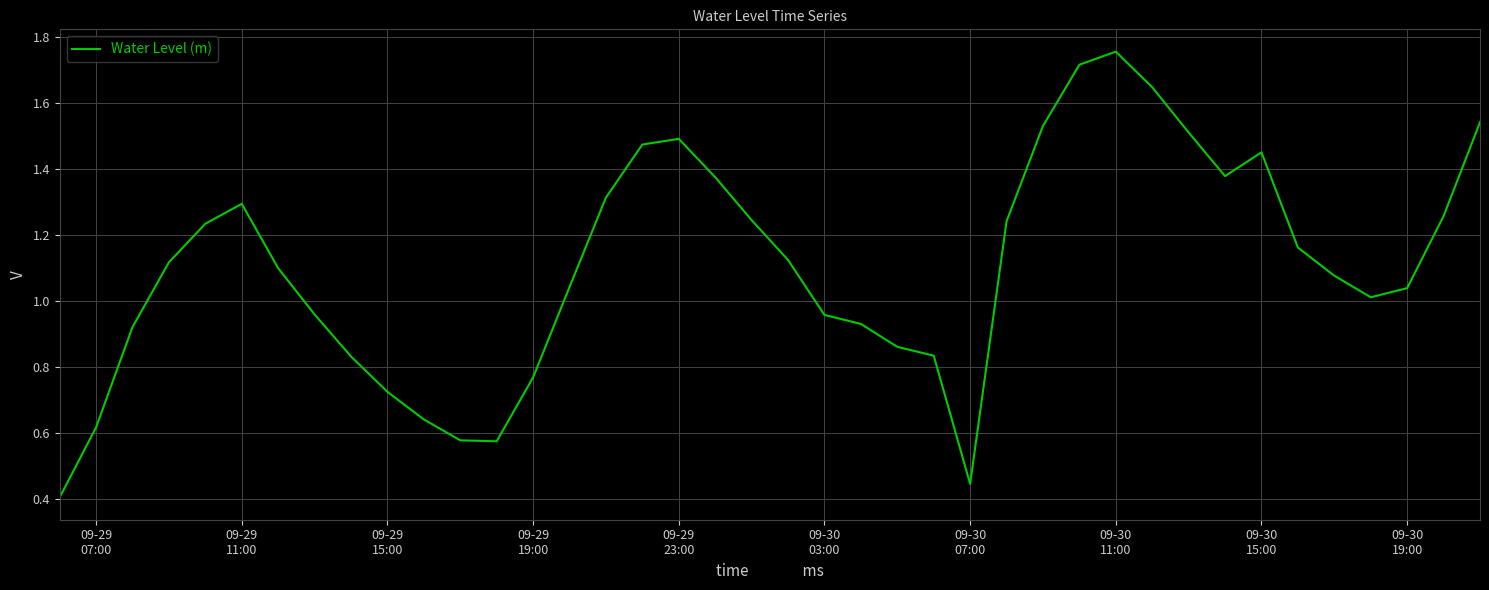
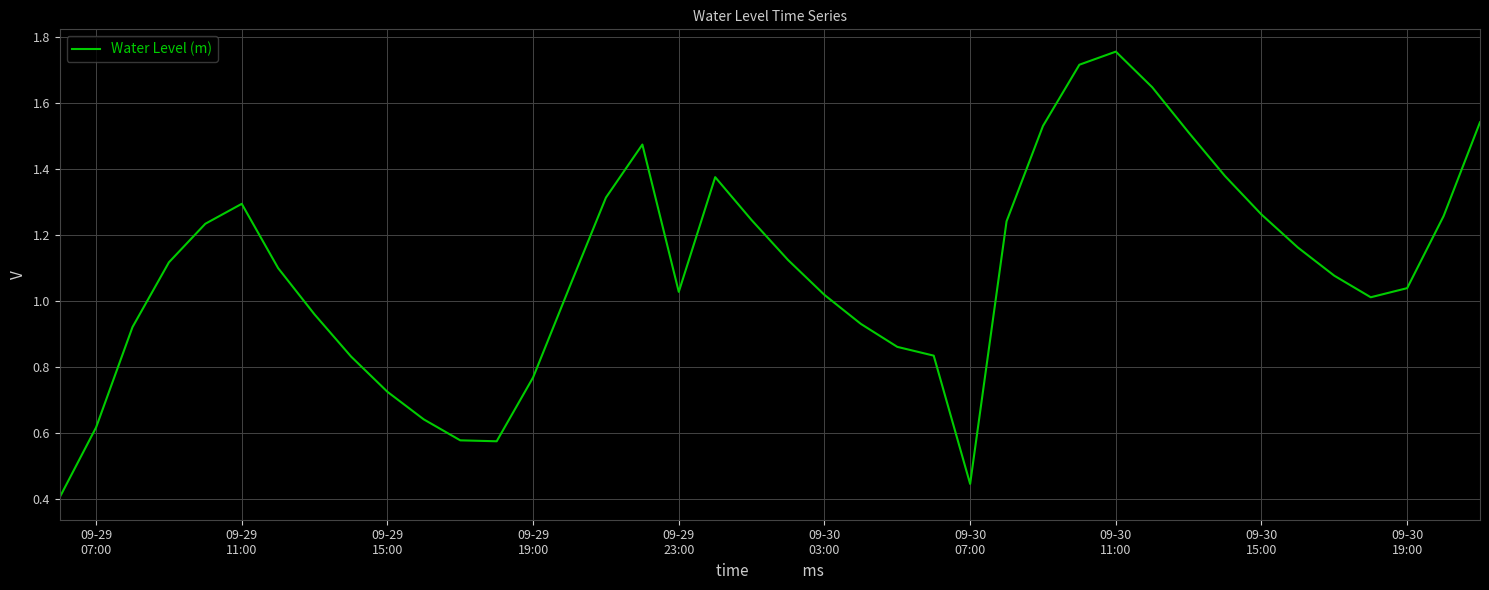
  {
    "09-29 07:00": 0.62,
    "09-29 11:00": 1.29,
    "09-29 15:00": 0.72,
    "09-29 19:00": 0.77,
-   "09-29 23:00": 1.49,
-   "09-30 03:00": 0.96,
+   "09-29 23:00": 1.03,
+   "09-30 03:00": 1.02,
    "09-30 07:00": 0.44,
    "09-30 11:00": 1.75,
-   "09-30 15:00": 1.45,
+   "09-30 15:00": 1.26,
    "09-30 19:00": 1.04
  }
